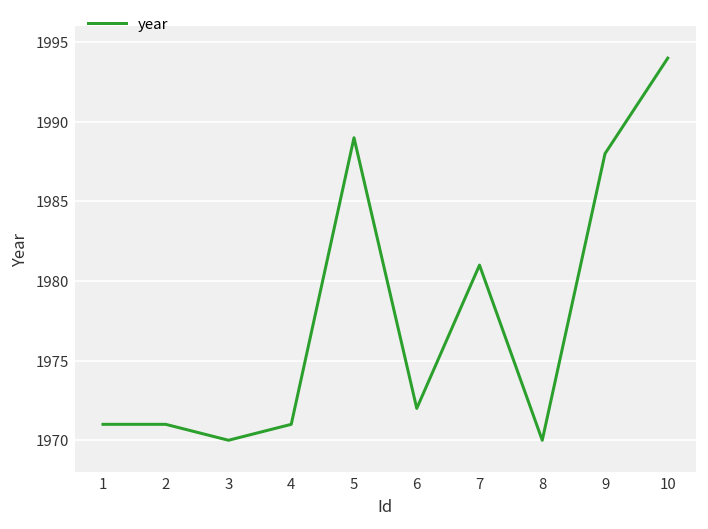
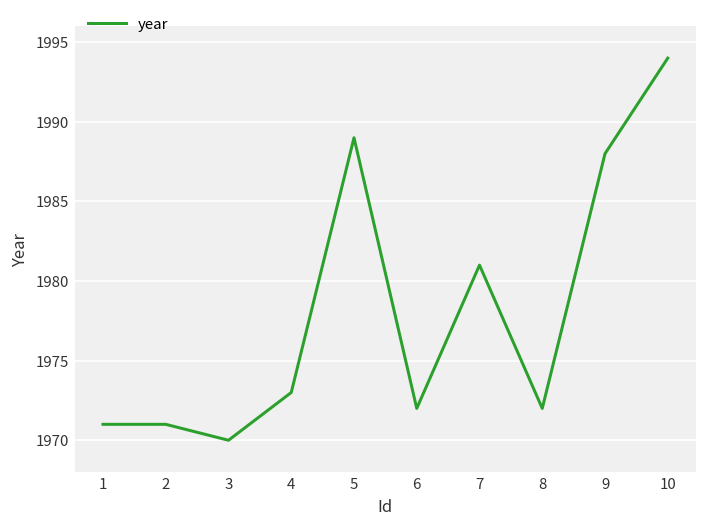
  {
    "1": 1971,
    "2": 1971,
    "3": 1970,
-   "4": 1971,
+   "4": 1973,
    "5": 1989,
    "6": 1972,
    "7": 1981,
-   "8": 1970,
+   "8": 1972,
    "9": 1988,
    "10": 1994
  }
